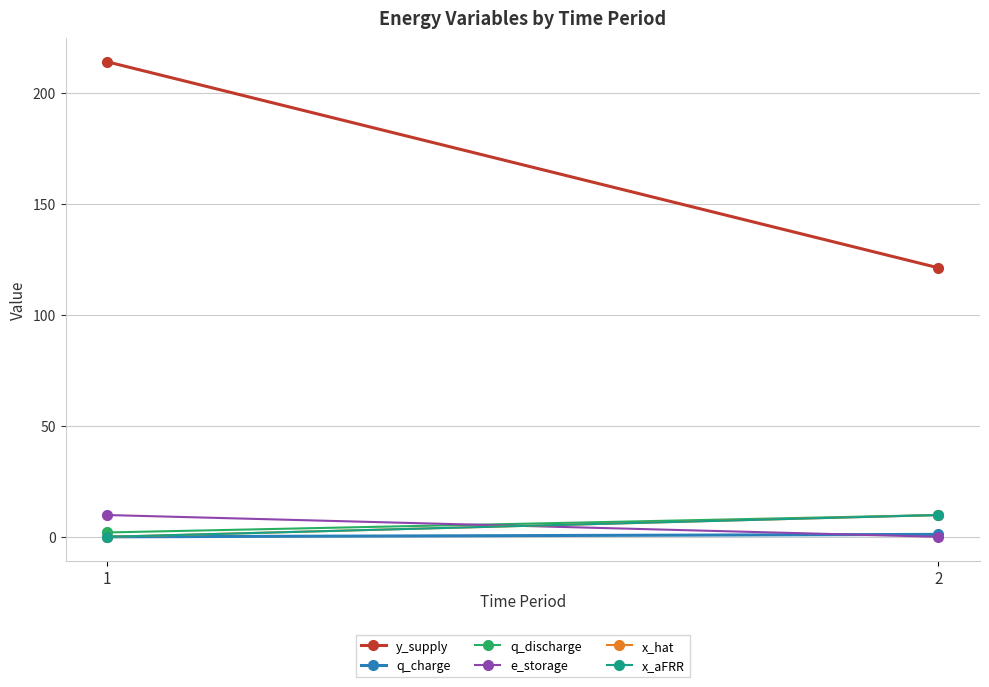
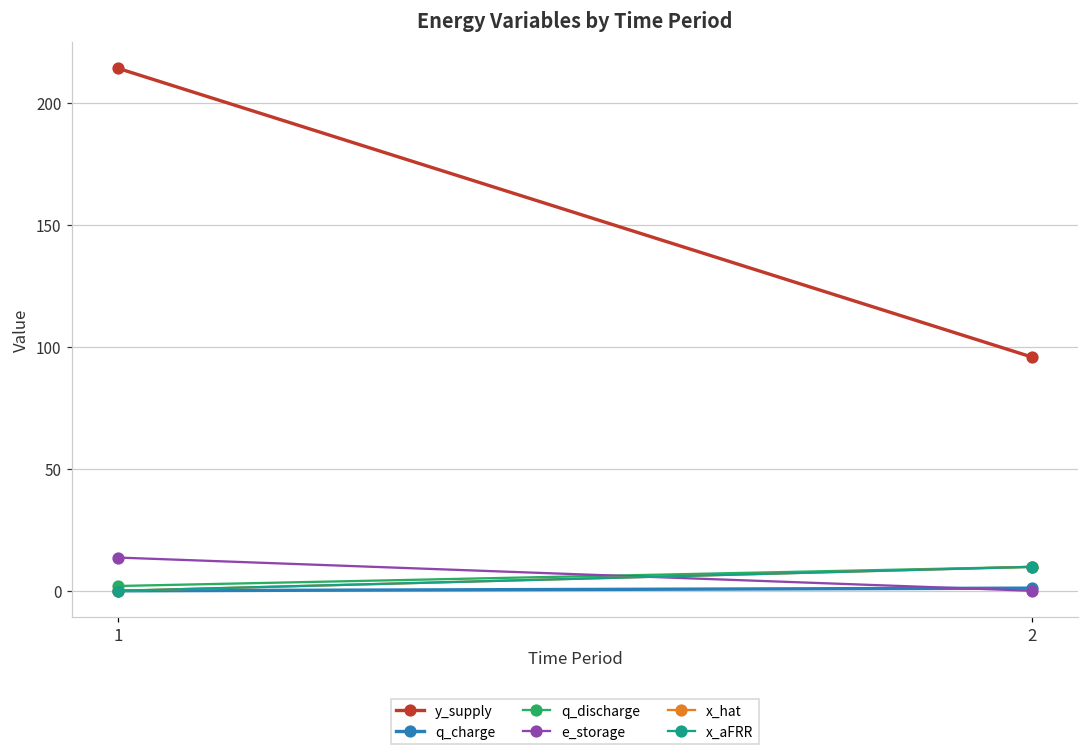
  {
    "y_supply": {
      "1": 214,
-     "2": 121
+     "2": 96
    },
    "e_storage": {
-     "1": 10
+     "1": 14
    }
  }
